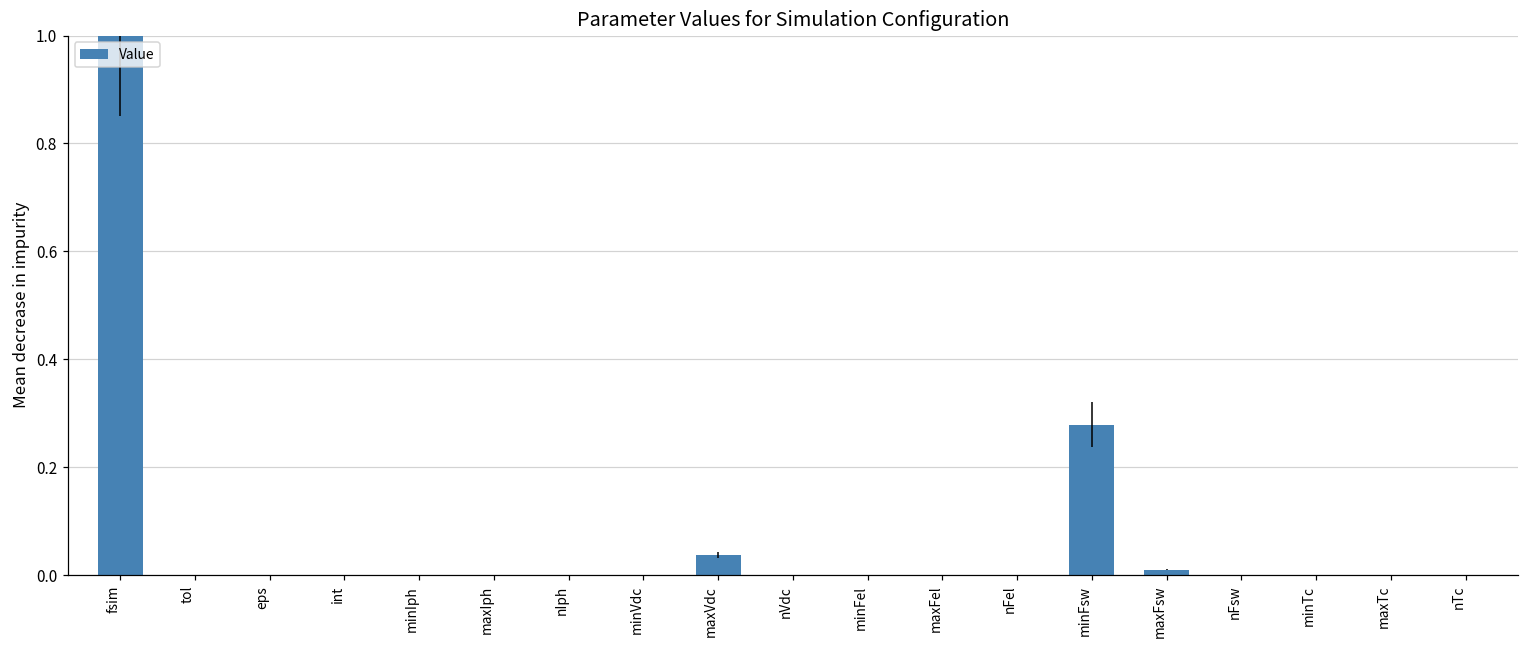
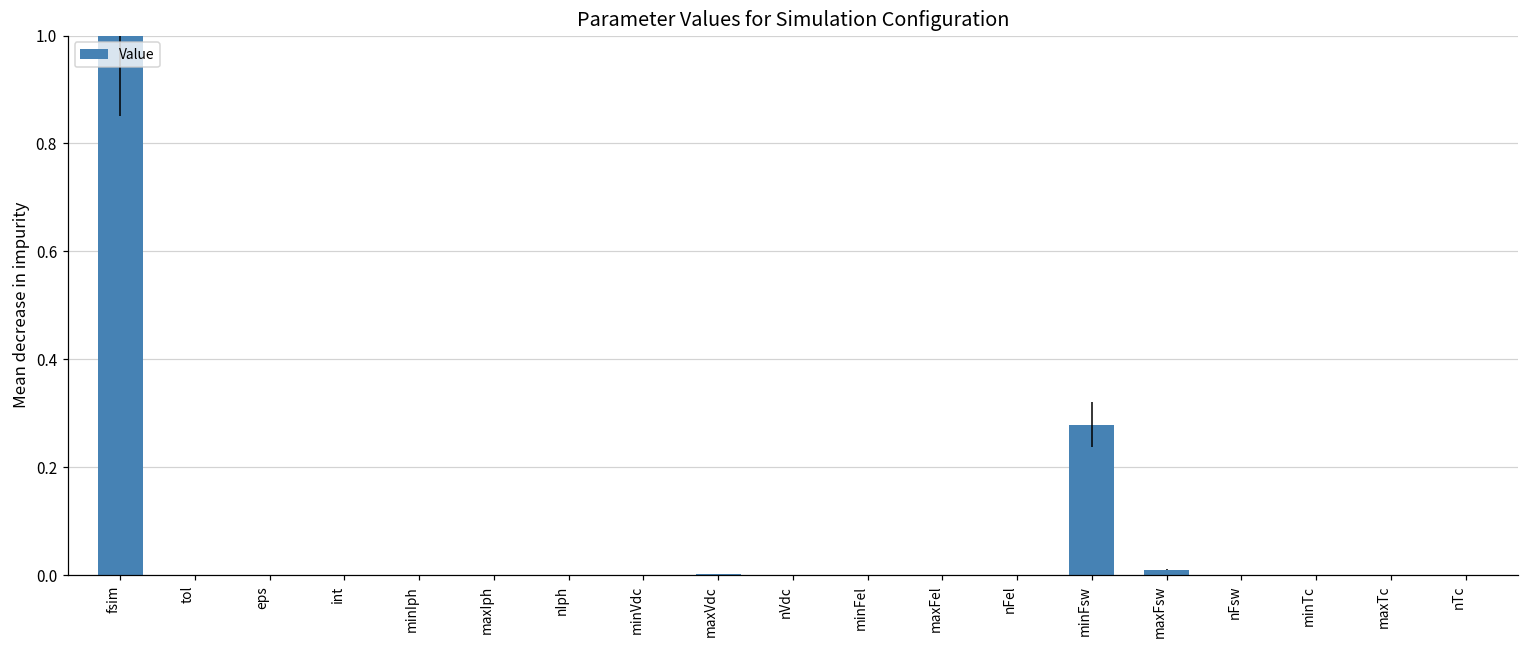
  {
    "fsim": 1.00,
    "minIph": 0.00,
-   "maxVdc": 0.04,
+   "maxVdc": 0.00,
    "minFsw": 0.28,
    "maxFsw": 0.01,
    "minTc": 0.00
  }
